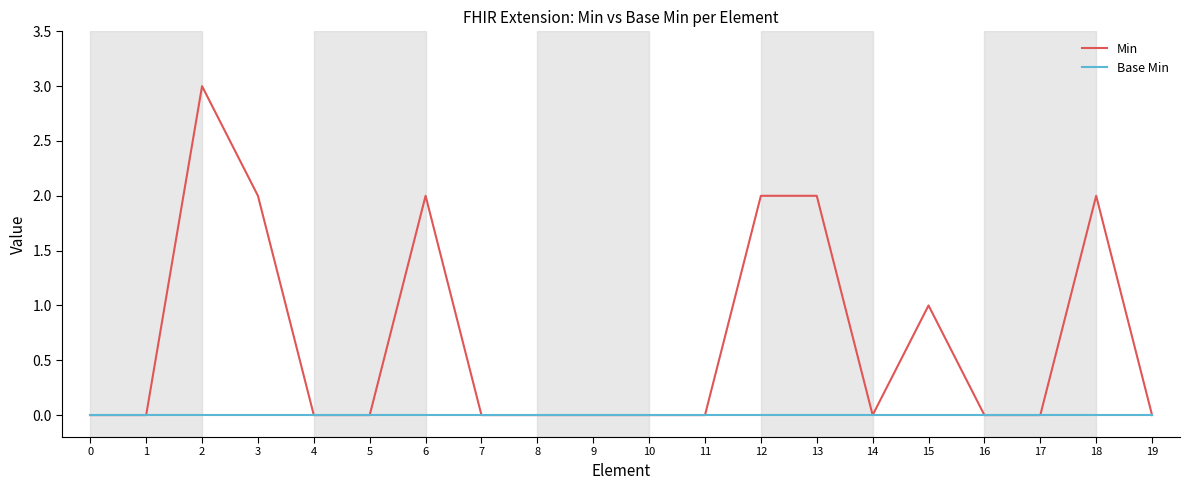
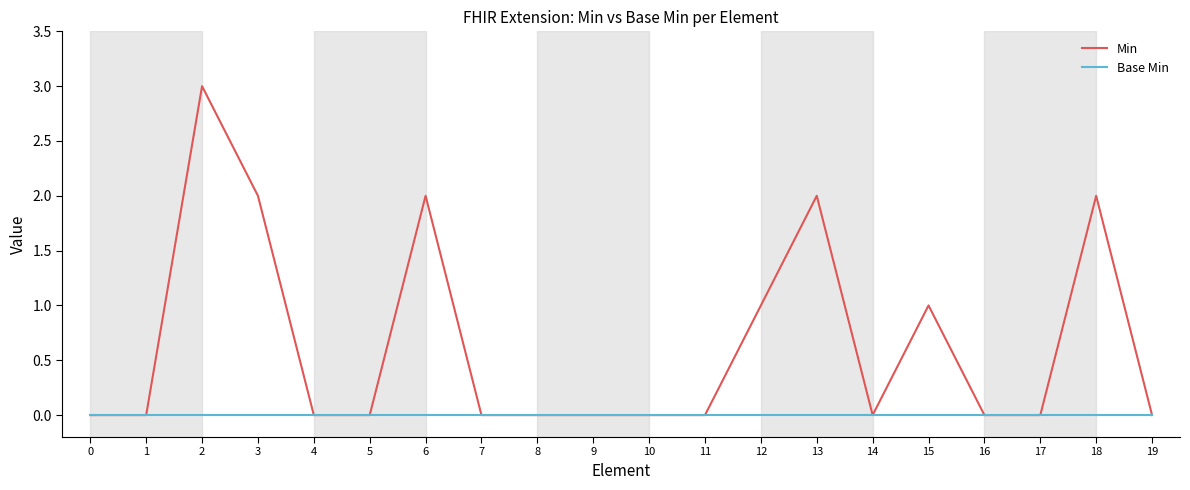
  {
    "Min": {
      "2": 3,
      "3": 2,
      "6": 2,
-     "12": 2,
+     "12": 1,
      "13": 2,
      "15": 1,
      "18": 2
    },
    "Base Min": {
      "2": 0,
      "3": 0,
      "6": 0,
      "12": 0,
      "13": 0,
      "15": 0,
      "18": 0
    }
  }
